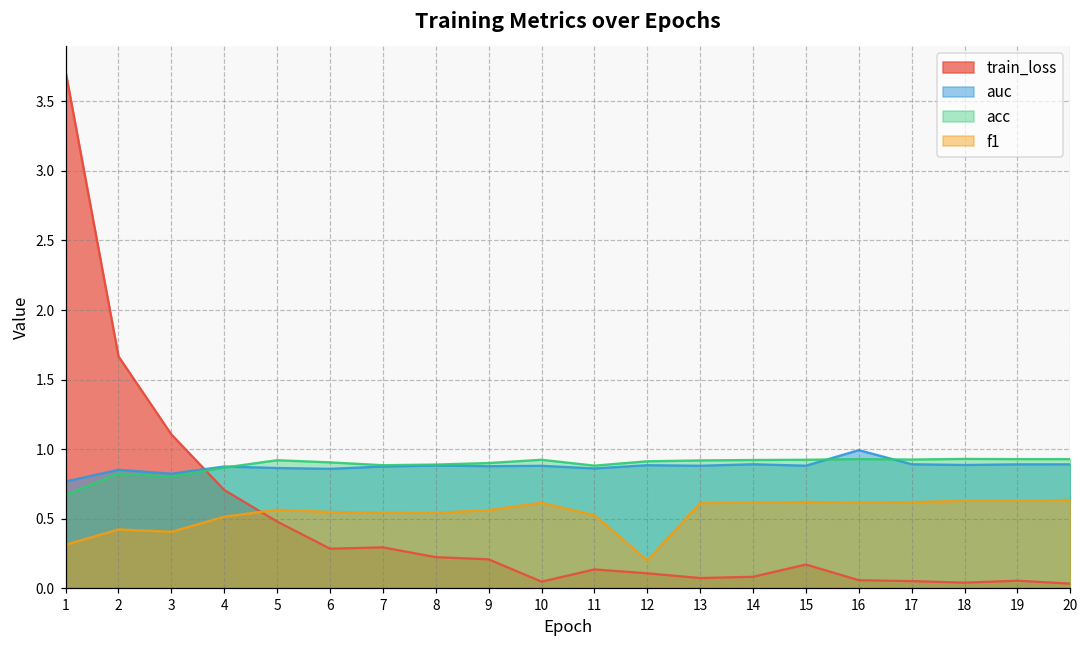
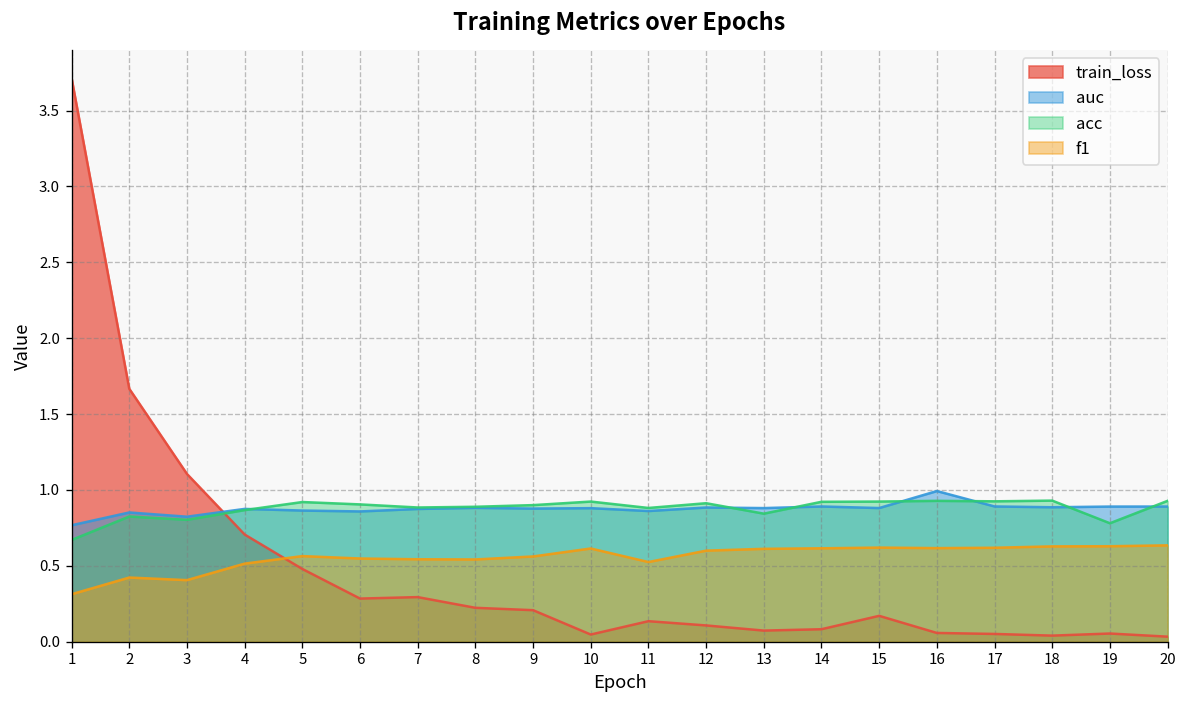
  {
    "train_loss": {
      "1": 3.71,
      "2": 1.67,
      "3": 1.11,
      "4": 0.71,
      "5": 0.48,
      "6": 0.28,
      "7": 0.29,
      "8": 0.22,
      "9": 0.21,
      "10": 0.05,
      "11": 0.13,
      "12": 0.11,
      "13": 0.07,
      "14": 0.08,
      "15": 0.17,
      "16": 0.06,
      "17": 0.05,
      "18": 0.04,
      "19": 0.05,
      "20": 0.03
    },
    "auc": {
      "1": 0.77,
      "2": 0.85,
      "3": 0.82,
      "5": 0.86,
      "6": 0.86,
      "9": 0.88,
      "10": 0.88,
      "12": 0.88,
      "13": 0.88,
      "14": 0.89,
      "15": 0.88,
      "16": 0.99,
      "17": 0.89,
      "18": 0.89,
      "19": 0.89,
      "20": 0.89
    },
    "acc": {
      "1": 0.67,
      "2": 0.83,
      "3": 0.80,
      "5": 0.92,
      "6": 0.90,
      "9": 0.90,
      "10": 0.92,
      "12": 0.91,
-     "13": 0.92,
+     "13": 0.84,
      "14": 0.92,
      "15": 0.92,
      "16": 0.93,
      "17": 0.93,
      "18": 0.93,
-     "19": 0.93,
+     "19": 0.78,
      "20": 0.93
    },
    "f1": {
      "1": 0.3,
      "2": 0.42,
      "3": 0.4,
      "4": 0.5,
      "5": 0.56,
      "6": 0.55,
      "7": 0.54,
      "8": 0.54,
      "9": 0.56,
      "10": 0.6,
      "11": 0.53,
-     "12": 0.2,
+     "12": 0.6,
      "13": 0.6,
      "14": 0.6,
      "15": 0.62,
      "16": 0.6,
      "17": 0.6,
      "18": 0.63,
      "19": 0.63,
      "20": 0.63
    }
  }
